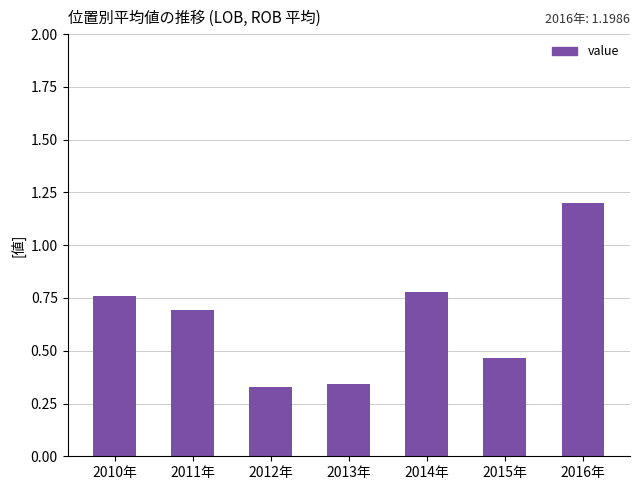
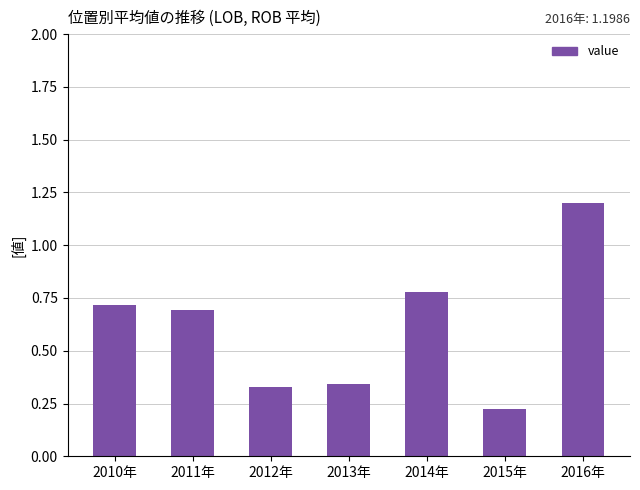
  {
-   "2010年": 0.76,
+   "2010年": 0.72,
    "2011年": 0.69,
    "2012年": 0.33,
    "2013年": 0.34,
    "2014年": 0.78,
-   "2015年": 0.47,
+   "2015年": 0.22,
    "2016年": 1.20
  }
